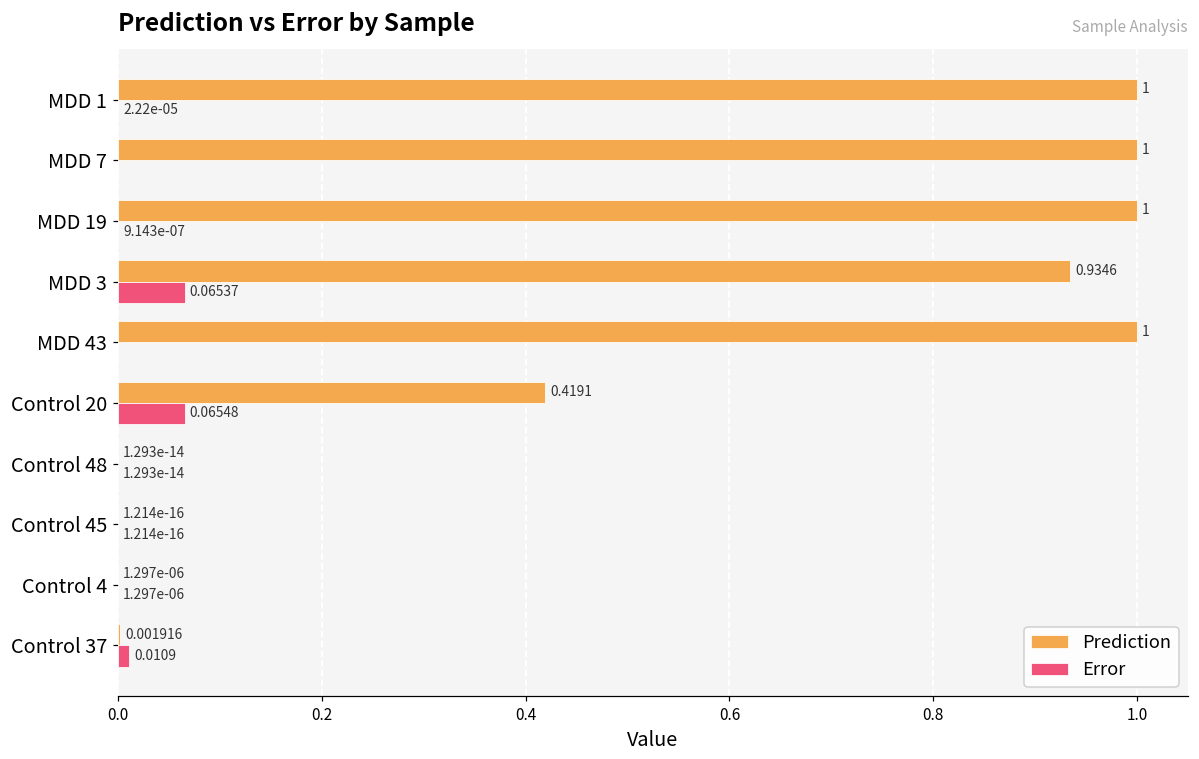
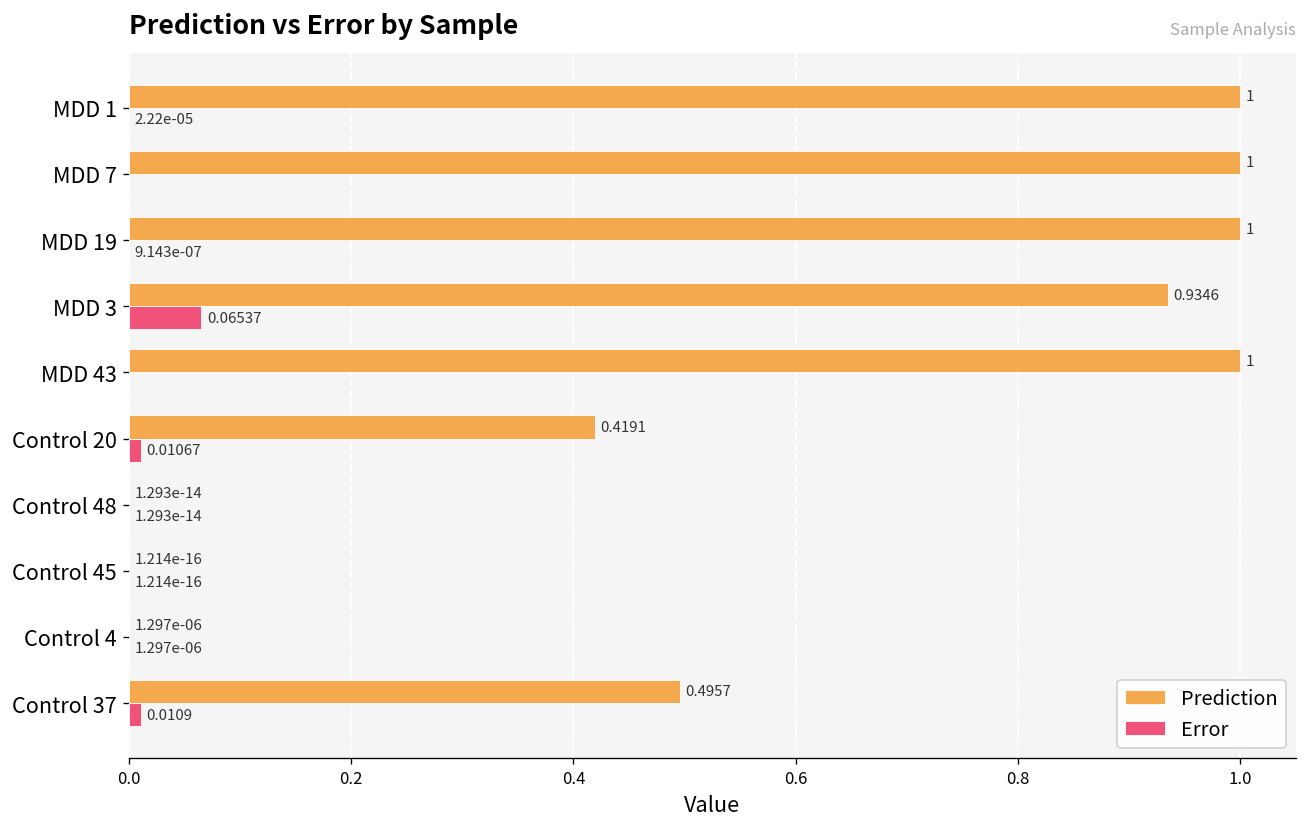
  {
    "Prediction": {
      "MDD 1": "1",
      "MDD 7": "1",
      "MDD 19": "1",
      "MDD 3": "0.9346",
      "MDD 43": "1",
      "Control 20": "0.4191",
      "Control 48": "1.293e-14",
      "Control 45": "1.214e-16",
      "Control 4": "1.297e-06",
-     "Control 37": "0.001916"
+     "Control 37": "0.4957"
    },
    "Error": {
      "MDD 1": "2.22e-05",
      "MDD 19": "9.143e-07",
      "MDD 3": "0.06537",
-     "Control 20": "0.06548",
+     "Control 20": "0.01067",
      "Control 48": "1.293e-14",
      "Control 45": "1.214e-16",
      "Control 4": "1.297e-06",
      "Control 37": "0.0109"
    }
  }
